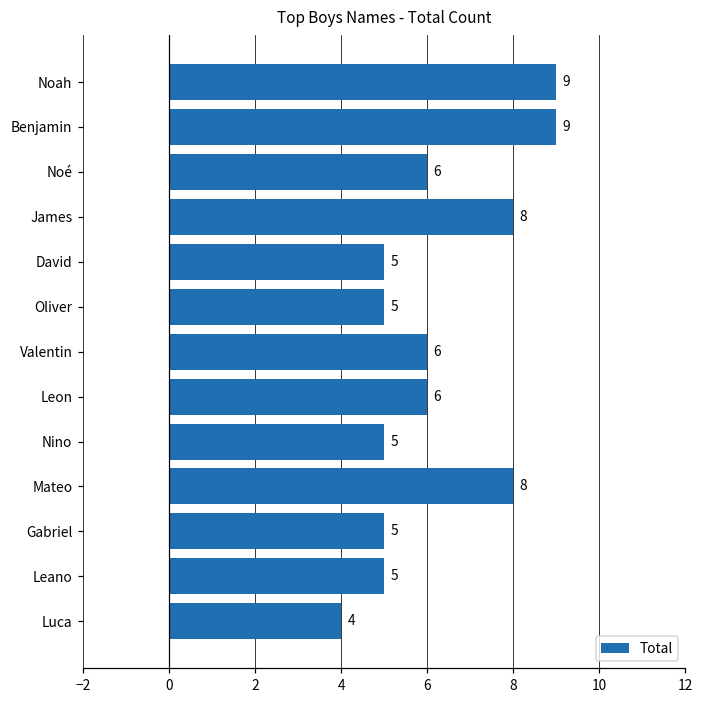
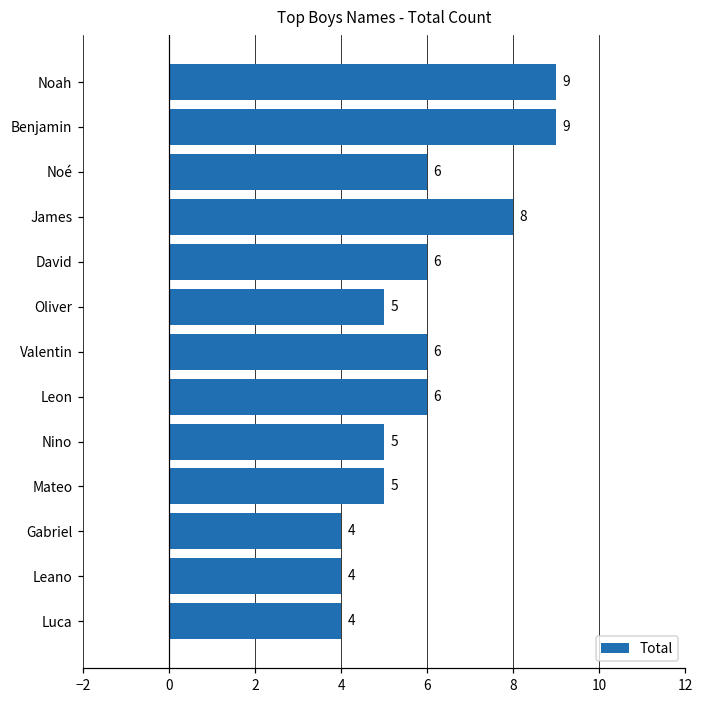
  {
    "Noah": 9,
    "Benjamin": 9,
    "Noé": 6,
    "James": 8,
-   "David": 5,
+   "David": 6,
    "Oliver": 5,
    "Valentin": 6,
    "Leon": 6,
    "Nino": 5,
-   "Mateo": 8,
-   "Gabriel": 5,
-   "Leano": 5,
+   "Mateo": 5,
+   "Gabriel": 4,
+   "Leano": 4,
    "Luca": 4
  }
